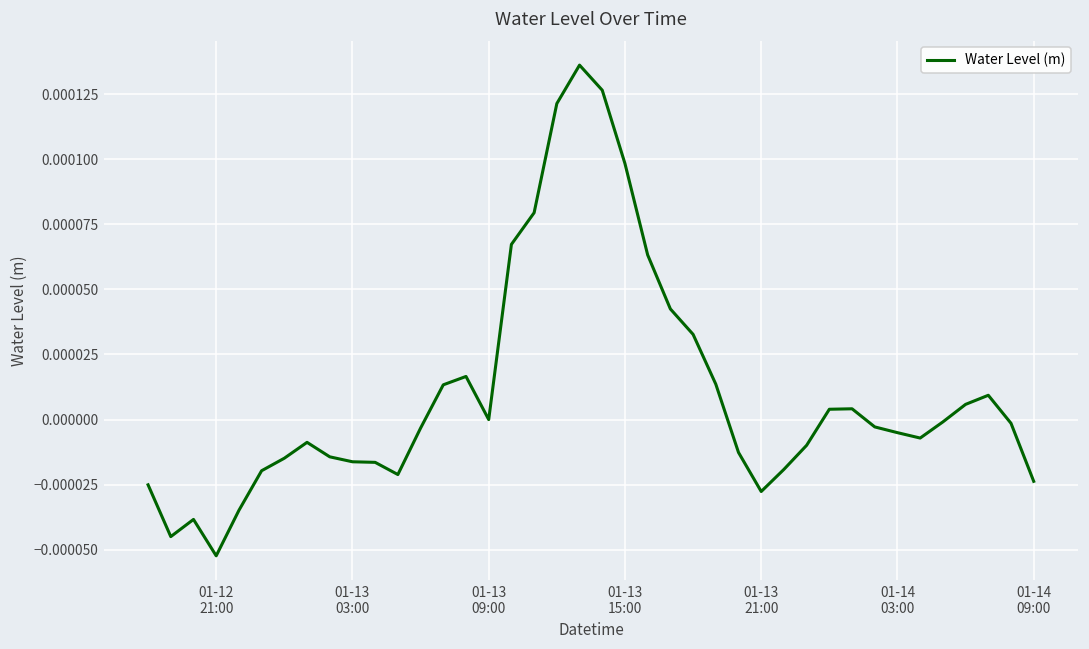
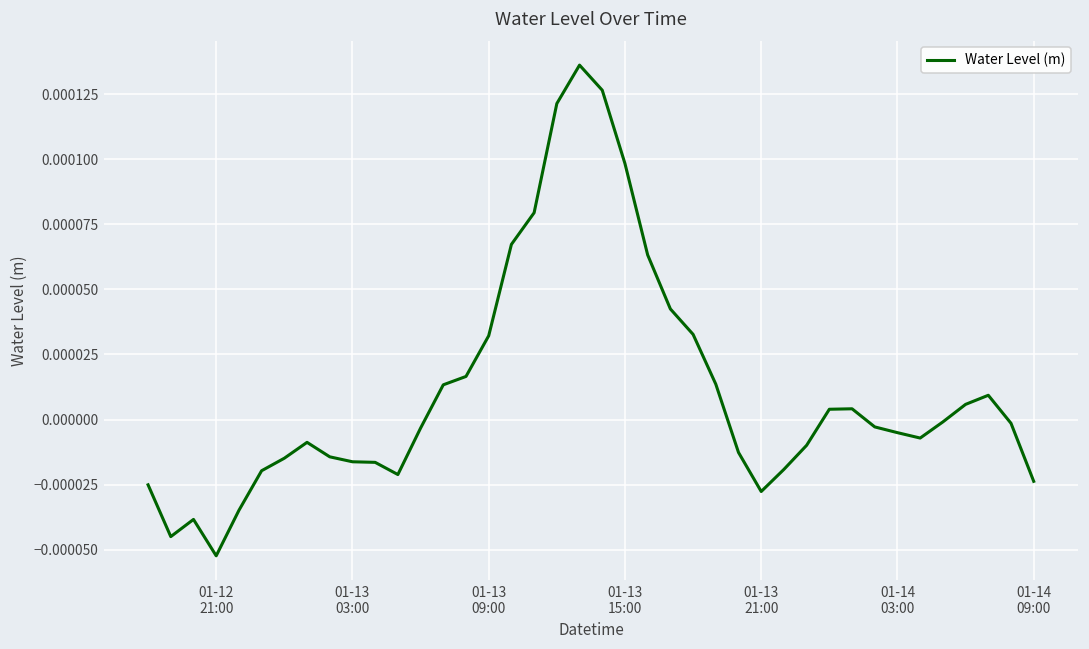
  {
    "01-12 21:00": -0.000052,
    "01-13 03:00": -0.000016,
-   "01-13 09:00": 0.00000,
+   "01-13 09:00": 0.00003,
    "01-13 15:00": 0.000098,
    "01-13 21:00": -0.000028,
    "01-14 03:00": -0.000005,
    "01-14 09:00": -0.000024
  }
